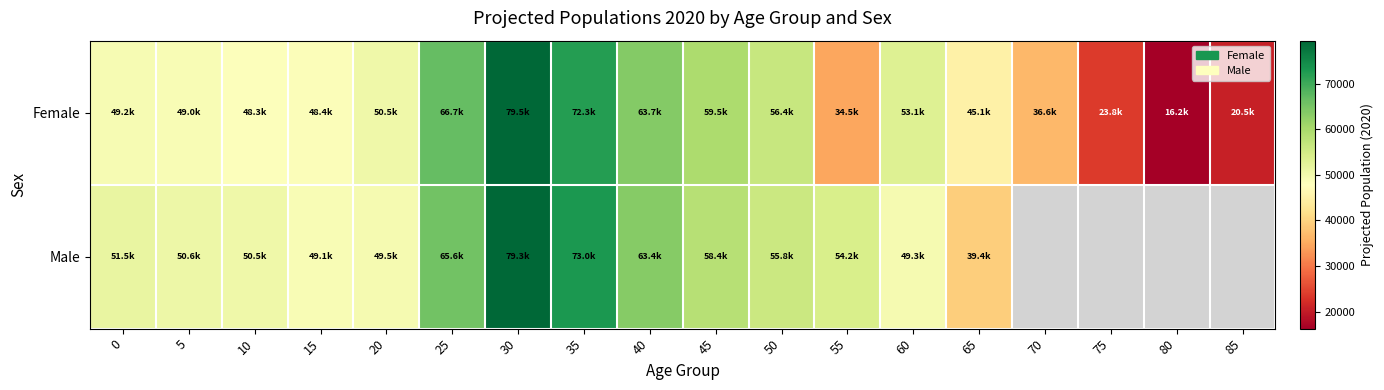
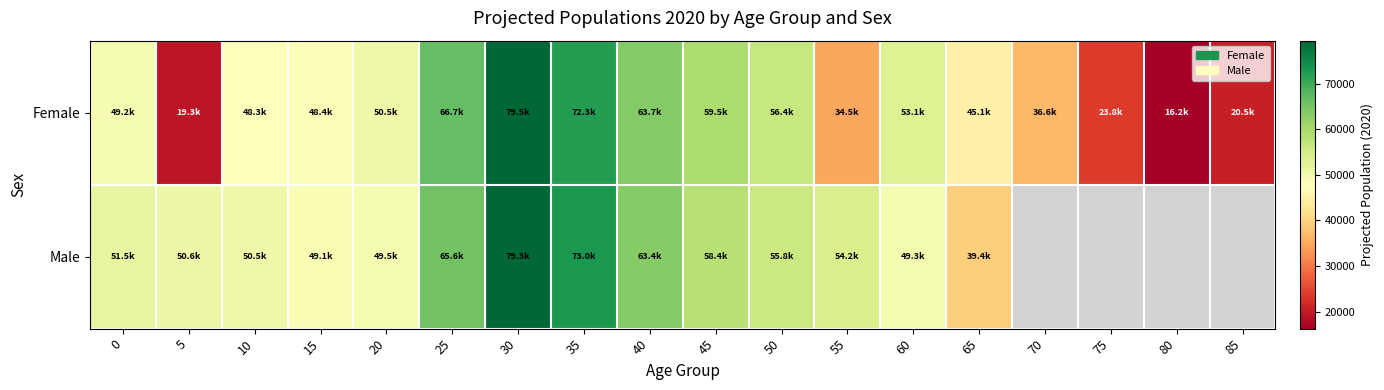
  {
    "Female": {
      "0": "49.2k",
-     "5": "49.0k",
+     "5": "19.3k",
      "10": "48.3k",
      "15": "48.4k",
      "20": "50.5k",
      "25": "66.7k",
      "30": "79.5k",
      "35": "72.3k",
      "40": "63.7k",
      "45": "59.5k",
      "50": "56.4k",
      "55": "34.5k",
      "60": "53.1k",
      "65": "45.1k",
      "70": "36.6k",
      "75": "23.8k",
      "80": "16.2k",
      "85": "20.5k"
    },
    "Male": {
      "0": "51.5k",
      "5": "50.6k",
      "10": "50.5k",
      "15": "49.1k",
      "20": "49.5k",
      "25": "65.6k",
      "30": "79.3k",
      "35": "73.0k",
      "40": "63.4k",
      "45": "58.4k",
      "50": "55.8k",
      "55": "54.2k",
      "60": "49.3k",
      "65": "39.4k"
    }
  }
